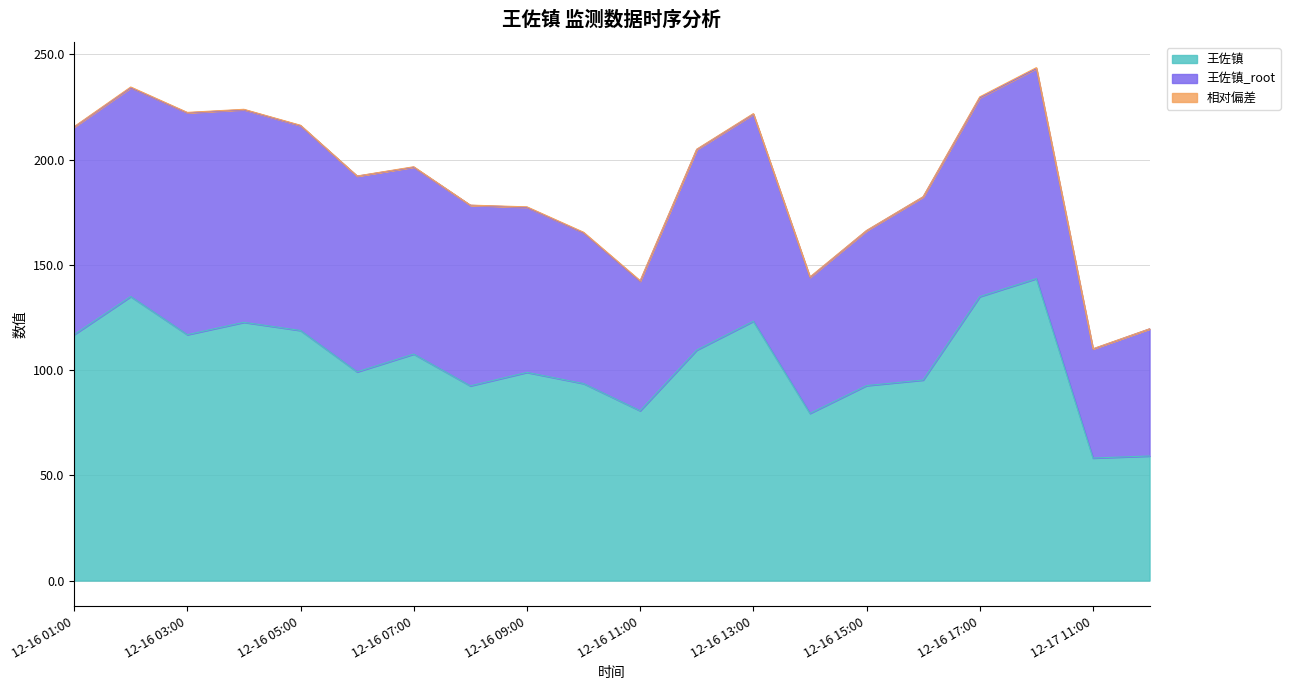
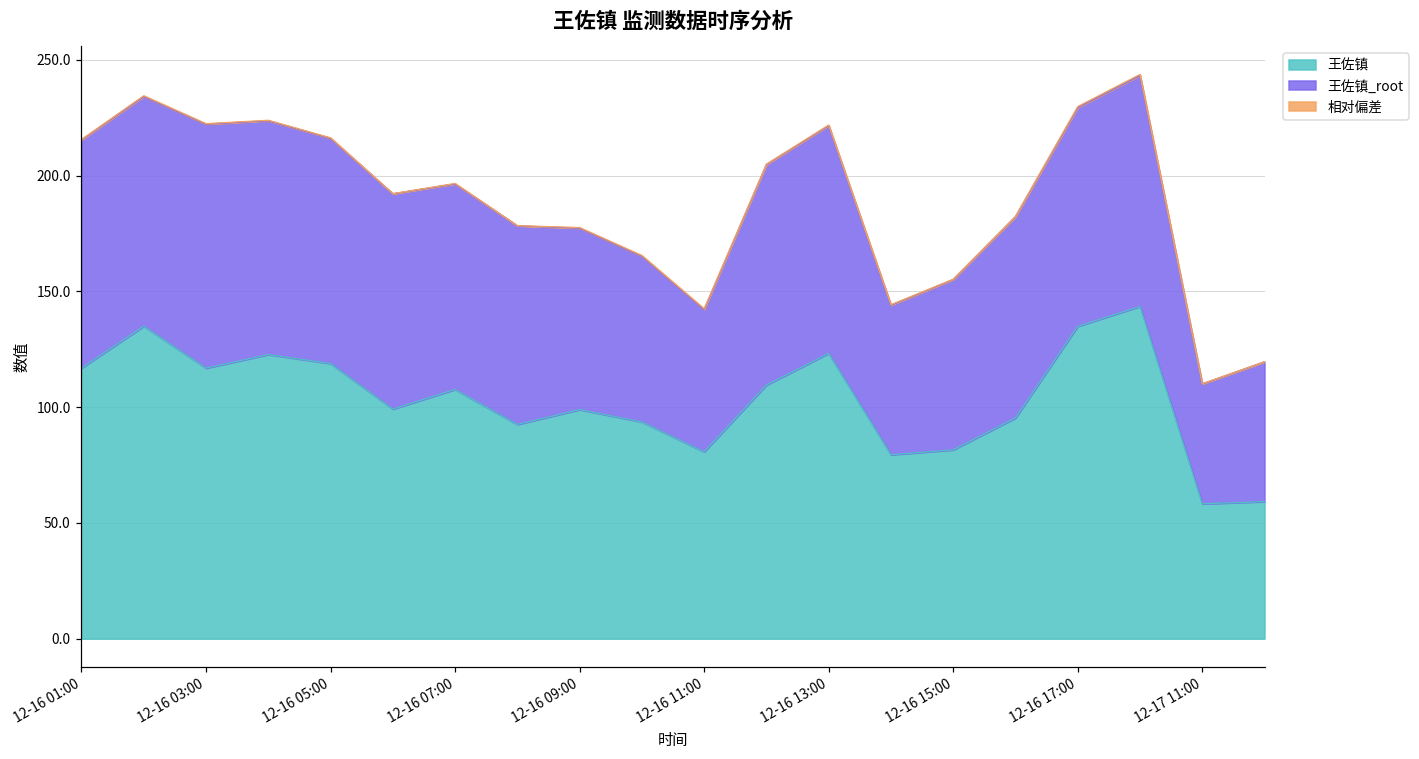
  {
    "王佐镇": {
      "12-16 01:00": 117,
      "12-16 03:00": 117,
      "12-16 05:00": 119,
      "12-16 07:00": 108,
      "12-16 09:00": 99,
      "12-16 11:00": 81,
      "12-16 13:00": 123,
-     "12-16 15:00": 93,
+     "12-16 15:00": 82,
      "12-16 17:00": 135,
      "12-17 11:00": 58
    }
  }
